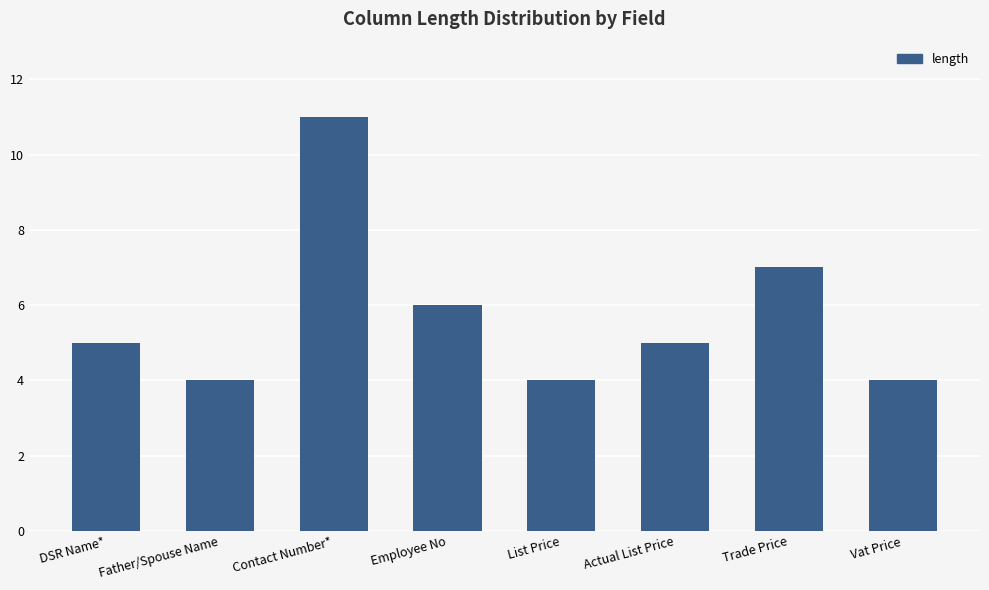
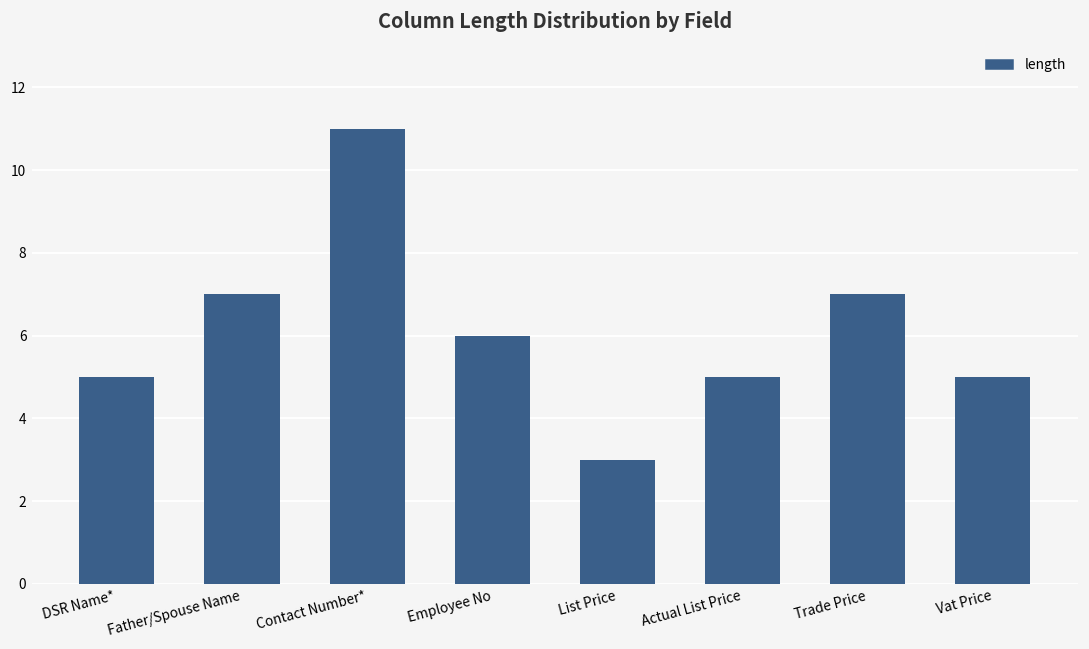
  {
    "DSR Name*": 5,
-   "Father/Spouse Name": 4,
+   "Father/Spouse Name": 7,
    "Contact Number*": 11,
    "Employee No": 6,
-   "List Price": 4,
+   "List Price": 3,
    "Actual List Price": 5,
    "Trade Price": 7,
-   "Vat Price": 4
+   "Vat Price": 5
  }
